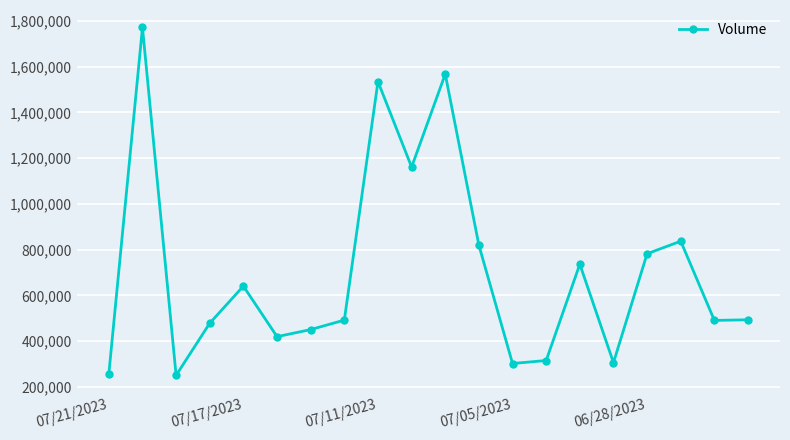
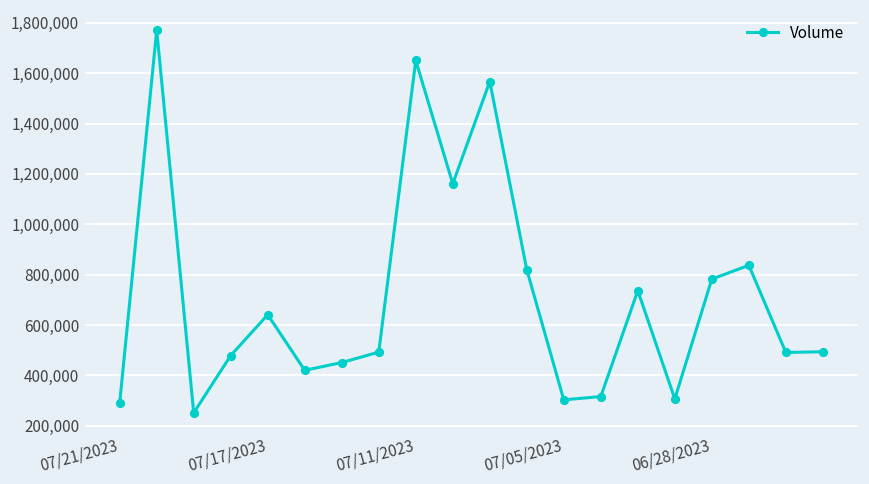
  {
-   "07/21/2023": "260,000",
+   "07/21/2023": "290,000",
    "07/17/2023": "640,000",
-   "07/11/2023": "1,530,000",
+   "07/11/2023": "1,650,000",
    "07/05/2023": "300,000",
    "06/28/2023": "780,000"
  }
